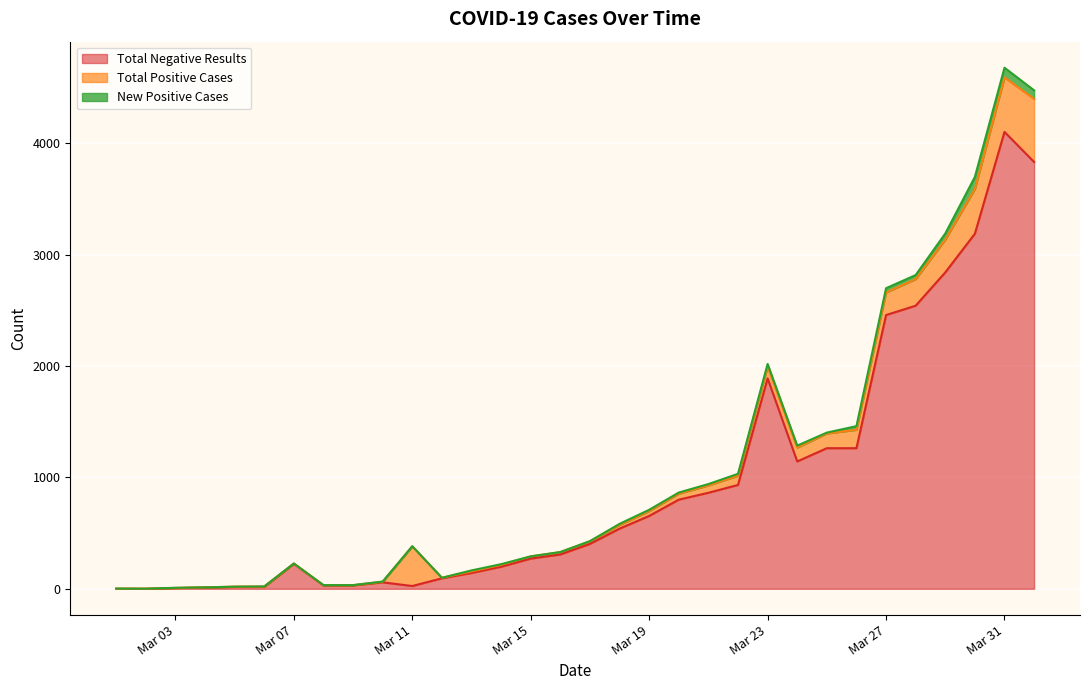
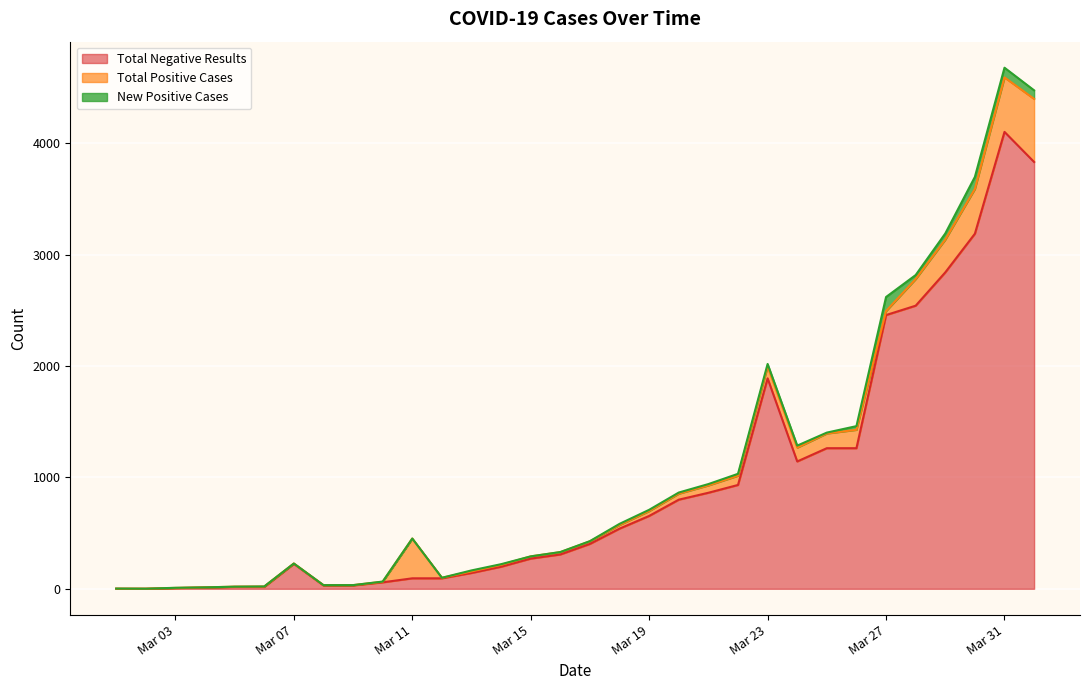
  {
    "Total Negative Results": {
-     "Mar 11": 30,
+     "Mar 11": 90,
      "Mar 19": 650,
      "Mar 23": 1890,
      "Mar 27": 2460,
      "Mar 31": 4100
    },
    "Total Positive Cases": {
-     "Mar 27": 200,
+     "Mar 27": 40,
      "Mar 31": 490
    },
    "New Positive Cases": {
-     "Mar 27": 40,
+     "Mar 27": 130,
      "Mar 31": 90
    }
  }
